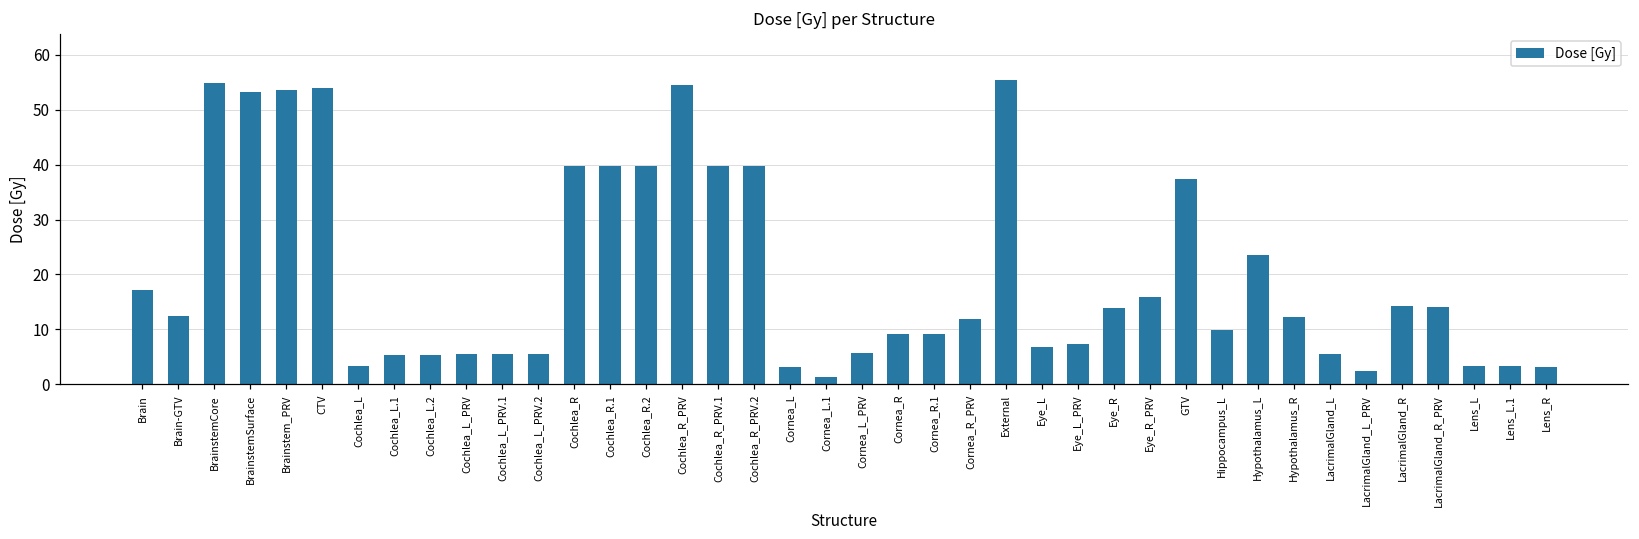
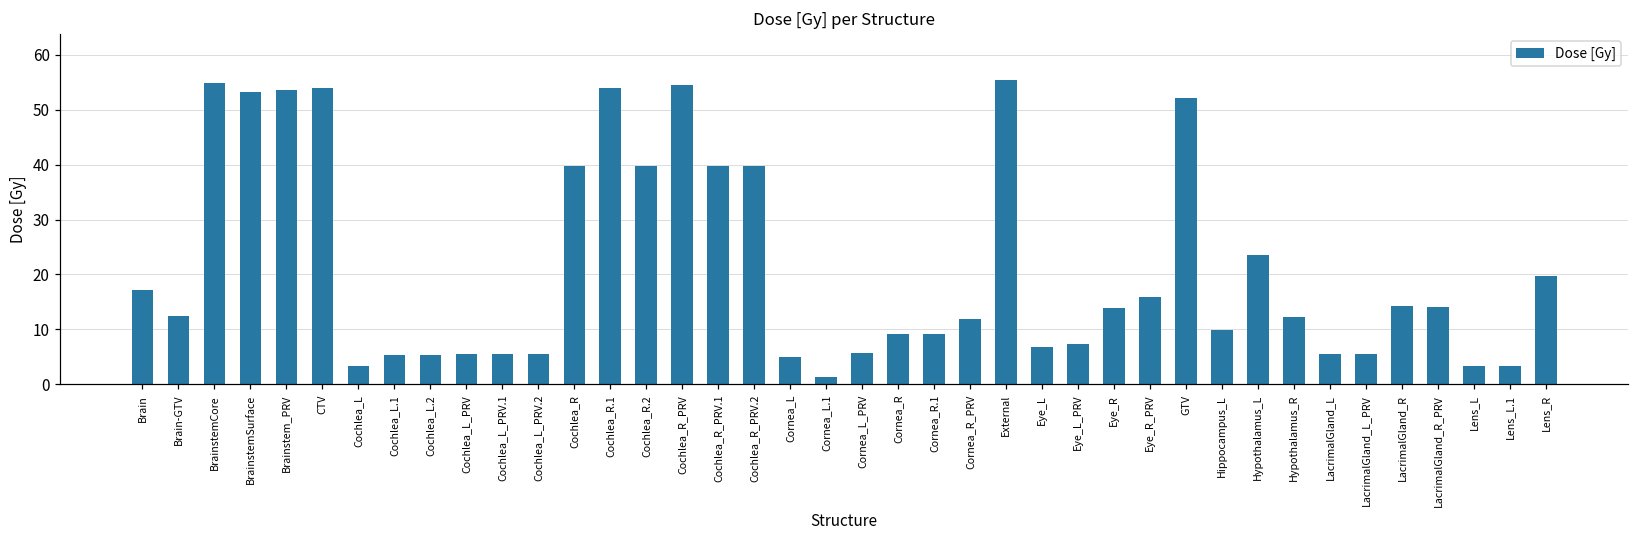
  {
    "Brain": 17,
    "Brain-GTV": 13,
    "BrainstemCore": 55,
    "BrainstemSurface": 53,
    "Brainstem_PRV": 54,
    "CTV": 54,
    "Cochlea_L": 3,
    "Cochlea_L.1": 5,
    "Cochlea_L.2": 5,
    "Cochlea_L_PRV": 5,
    "Cochlea_L_PRV.1": 5,
    "Cochlea_L_PRV.2": 5,
    "Cochlea_R": 40,
-   "Cochlea_R.1": 40,
+   "Cochlea_R.1": 54,
    "Cochlea_R.2": 40,
    "Cochlea_R_PRV": 55,
    "Cochlea_R_PRV.1": 40,
    "Cochlea_R_PRV.2": 40,
-   "Cornea_L": 3,
+   "Cornea_L": 5,
    "Cornea_L.1": 1,
    "Cornea_L_PRV": 6,
    "Cornea_R": 9,
    "Cornea_R.1": 9,
    "Cornea_R_PRV": 12,
    "External": 55,
    "Eye_L": 7,
    "Eye_L_PRV": 7,
    "Eye_R": 14,
    "Eye_R_PRV": 16,
-   "GTV": 37,
+   "GTV": 52,
    "Hippocampus_L": 10,
    "Hypothalamus_L": 24,
    "Hypothalamus_R": 12,
    "LacrimalGland_L": 5,
-   "LacrimalGland_L_PRV": 2,
+   "LacrimalGland_L_PRV": 5,
    "LacrimalGland_R": 14,
    "LacrimalGland_R_PRV": 14,
    "Lens_L": 3,
    "Lens_L.1": 3,
-   "Lens_R": 3
+   "Lens_R": 20
  }
